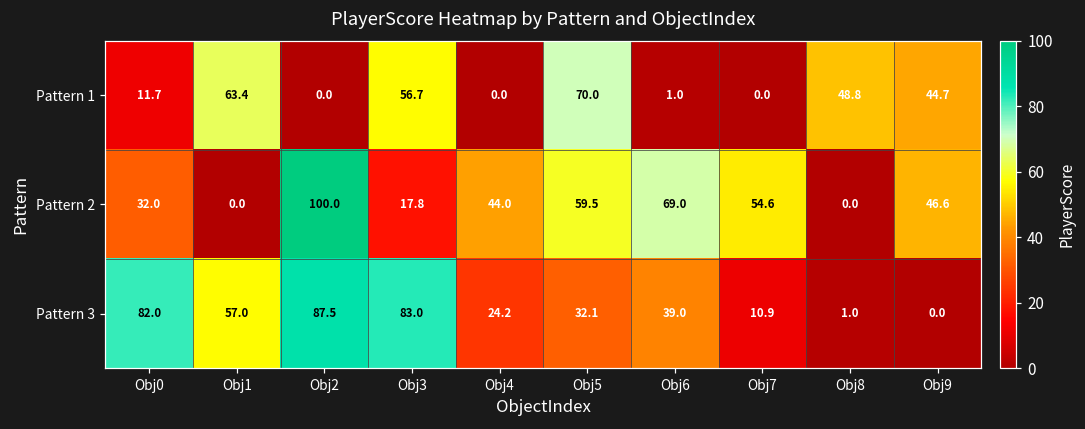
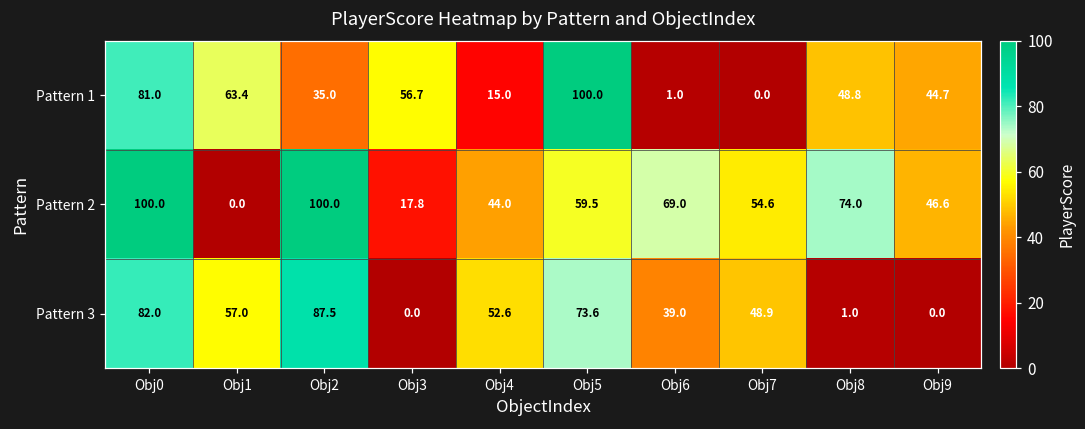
  {
    "Pattern 1": {
-     "Obj0": 11.7,
+     "Obj0": 81.0,
      "Obj1": 63.4,
-     "Obj2": 0.0,
+     "Obj2": 35.0,
      "Obj3": 56.7,
-     "Obj4": 0.0,
-     "Obj5": 70.0,
+     "Obj4": 15.0,
+     "Obj5": 100.0,
      "Obj6": 1.0,
      "Obj7": 0.0,
      "Obj8": 48.8,
      "Obj9": 44.7
    },
    "Pattern 2": {
-     "Obj0": 32.0,
+     "Obj0": 100.0,
      "Obj1": 0.0,
      "Obj2": 100.0,
      "Obj3": 17.8,
      "Obj4": 44.0,
      "Obj5": 59.5,
      "Obj6": 69.0,
      "Obj7": 54.6,
-     "Obj8": 0.0,
+     "Obj8": 74.0,
      "Obj9": 46.6
    },
    "Pattern 3": {
      "Obj0": 82.0,
      "Obj1": 57.0,
      "Obj2": 87.5,
-     "Obj3": 83.0,
-     "Obj4": 24.2,
-     "Obj5": 32.1,
+     "Obj3": 0.0,
+     "Obj4": 52.6,
+     "Obj5": 73.6,
      "Obj6": 39.0,
-     "Obj7": 10.9,
+     "Obj7": 48.9,
      "Obj8": 1.0,
      "Obj9": 0.0
    }
  }
